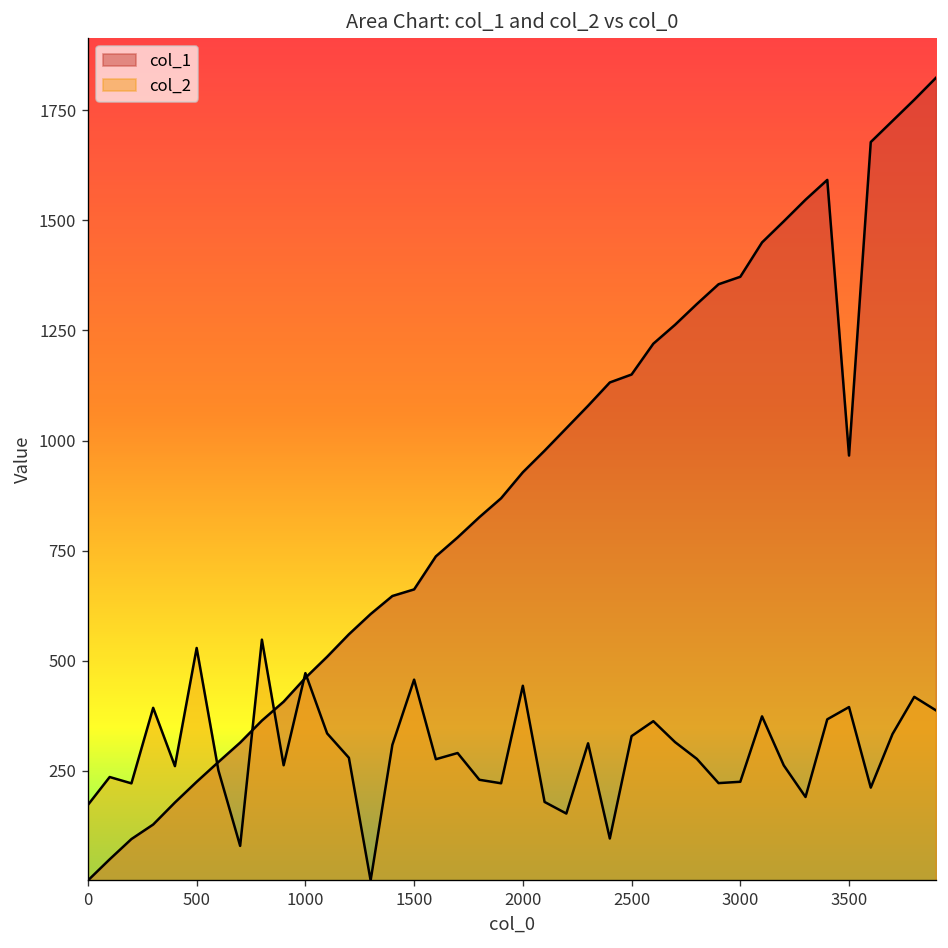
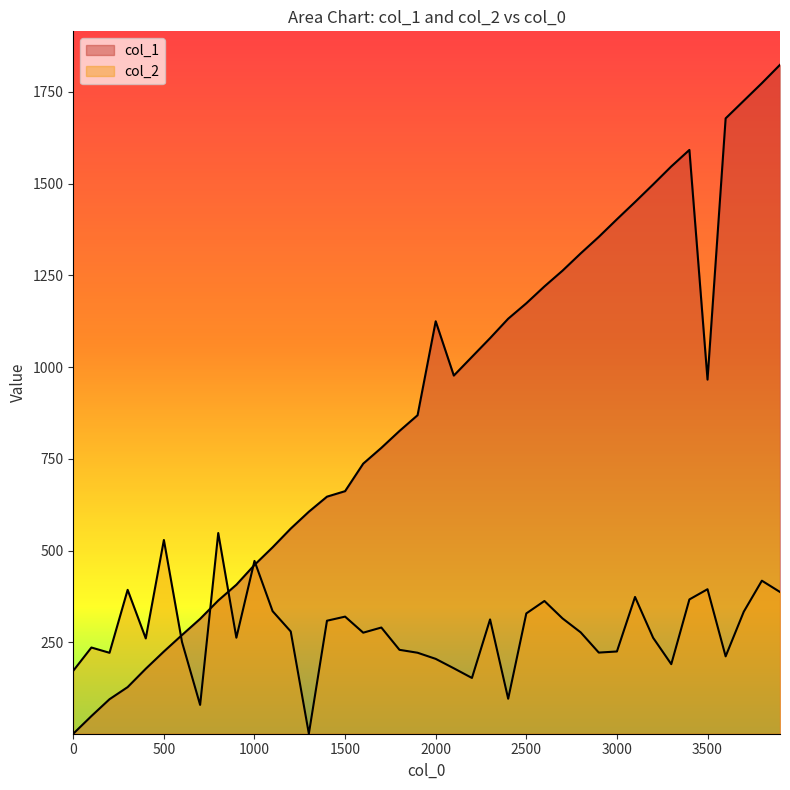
  {
    "col_1": {
      "0": 0,
      "500": 230,
      "1000": 460,
      "1500": 660,
-     "2000": 930,
-     "2500": 1150,
-     "3000": 1370,
+     "2000": 1130,
+     "2500": 1170,
+     "3000": 1400,
      "3500": 970
    },
    "col_2": {
      "0": 170,
      "500": 530,
      "1000": 470,
-     "1500": 460,
-     "2000": 440,
+     "1500": 320,
+     "2000": 200,
      "2500": 330,
      "3000": 230,
      "3500": 390
    }
  }
